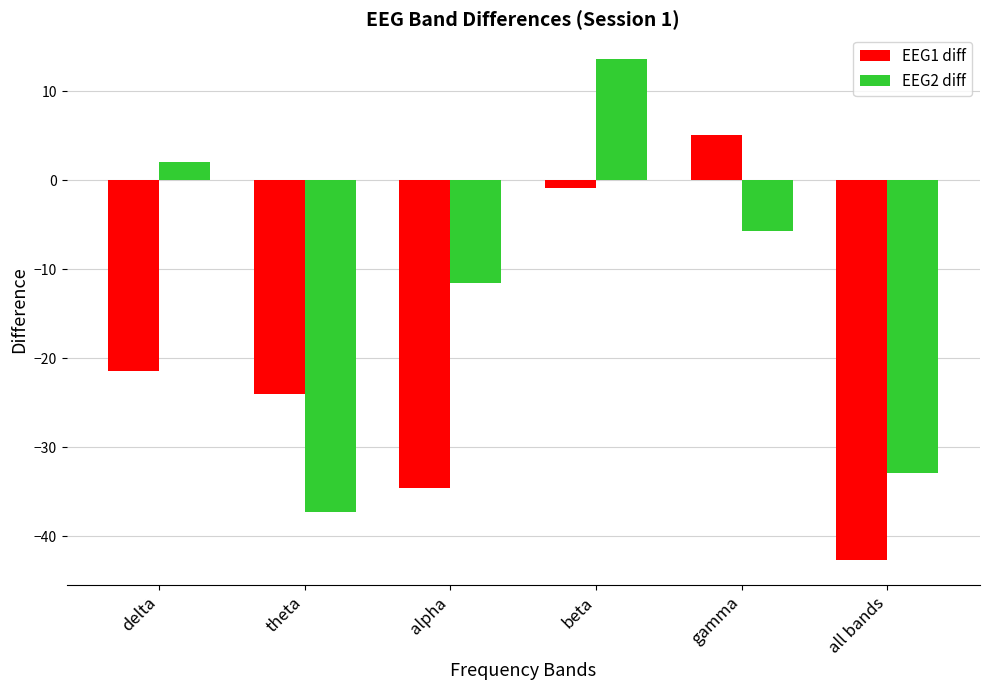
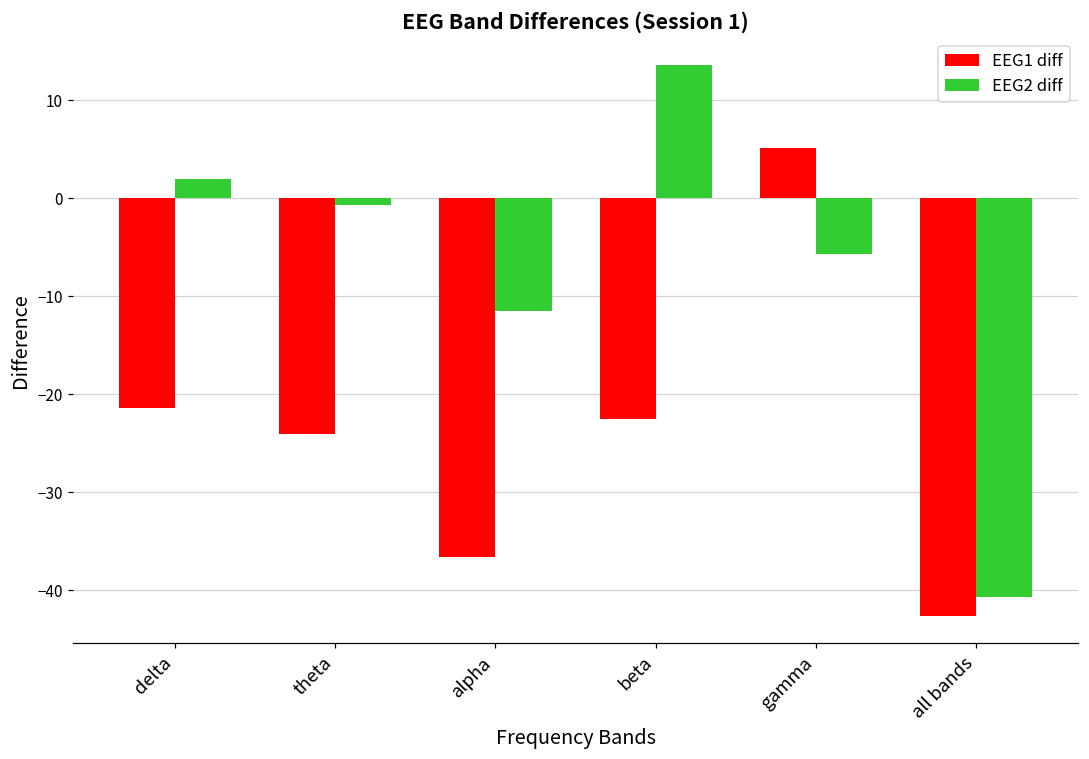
  {
    "EEG1 diff": {
      "delta": -21,
      "theta": -24,
-     "alpha": -35,
-     "beta": -1,
+     "alpha": -37,
+     "beta": -22,
      "gamma": 5,
      "all bands": -43
    },
    "EEG2 diff": {
      "delta": 2,
-     "theta": -37,
+     "theta": -1,
      "alpha": -12,
      "beta": 14,
      "gamma": -6,
-     "all bands": -33
+     "all bands": -41
    }
  }
